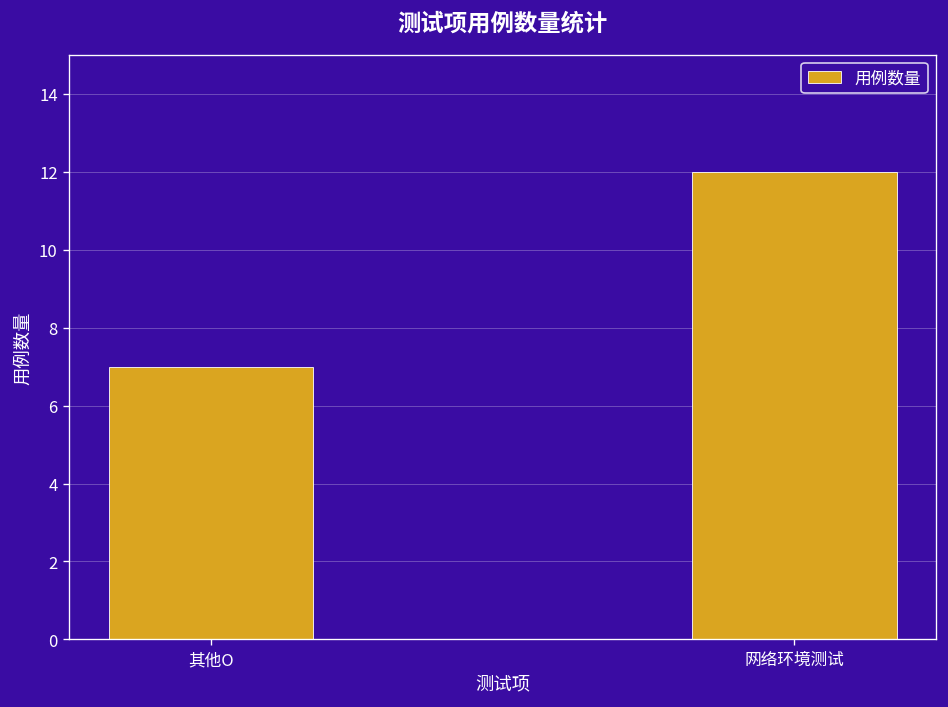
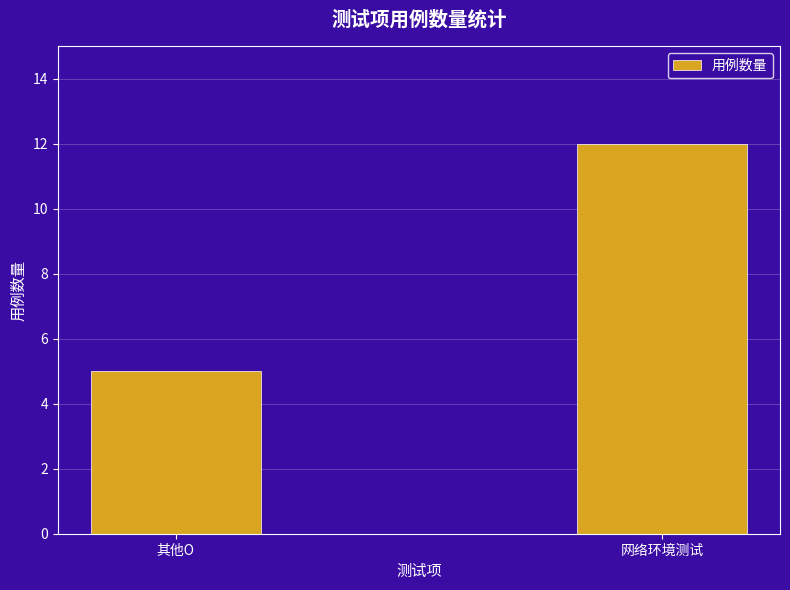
  {
-   "其他O": 7,
+   "其他O": 5,
    "网络环境测试": 12
  }
